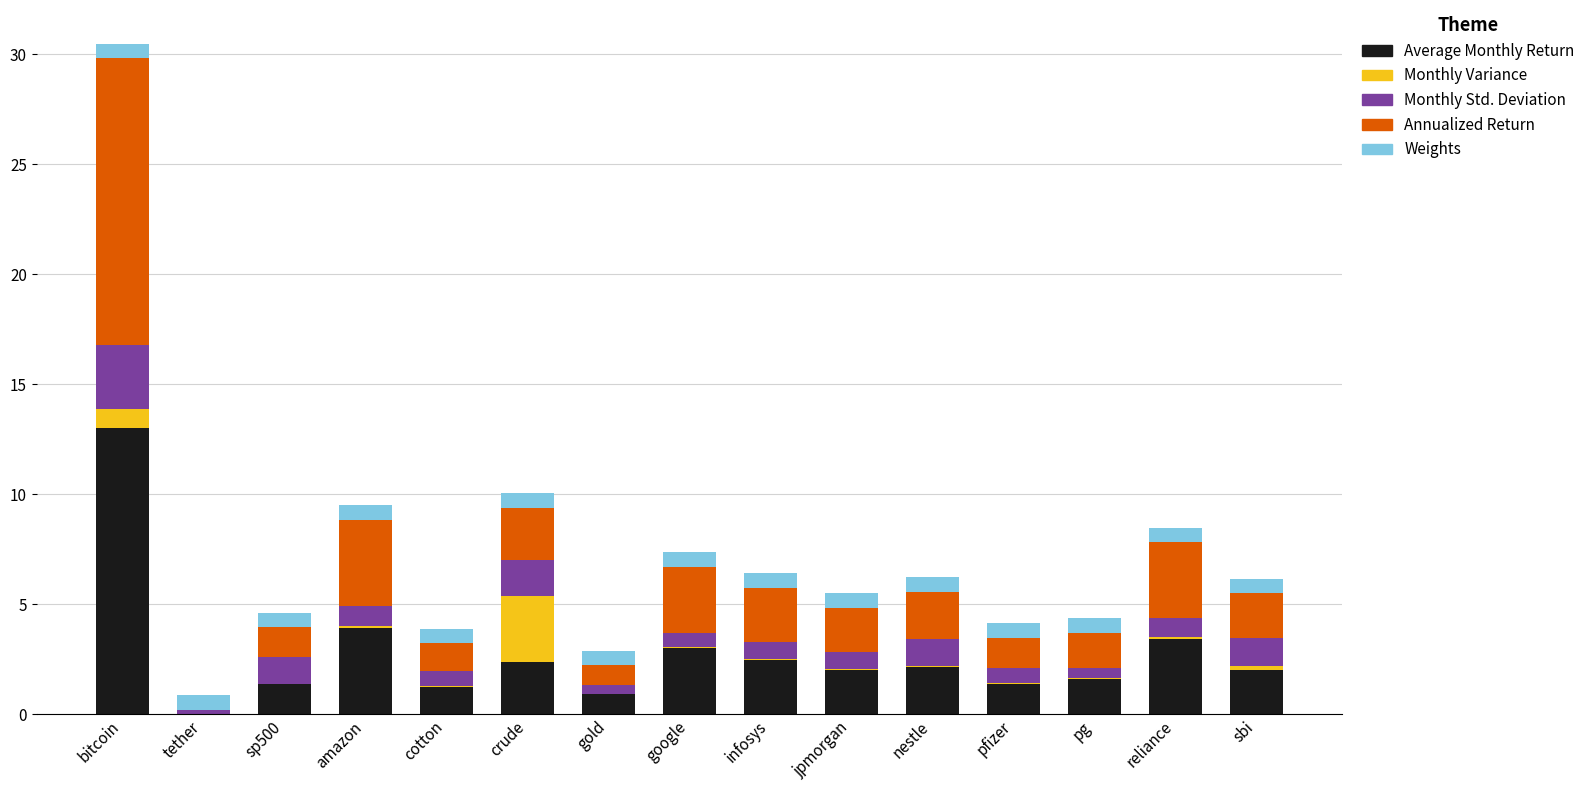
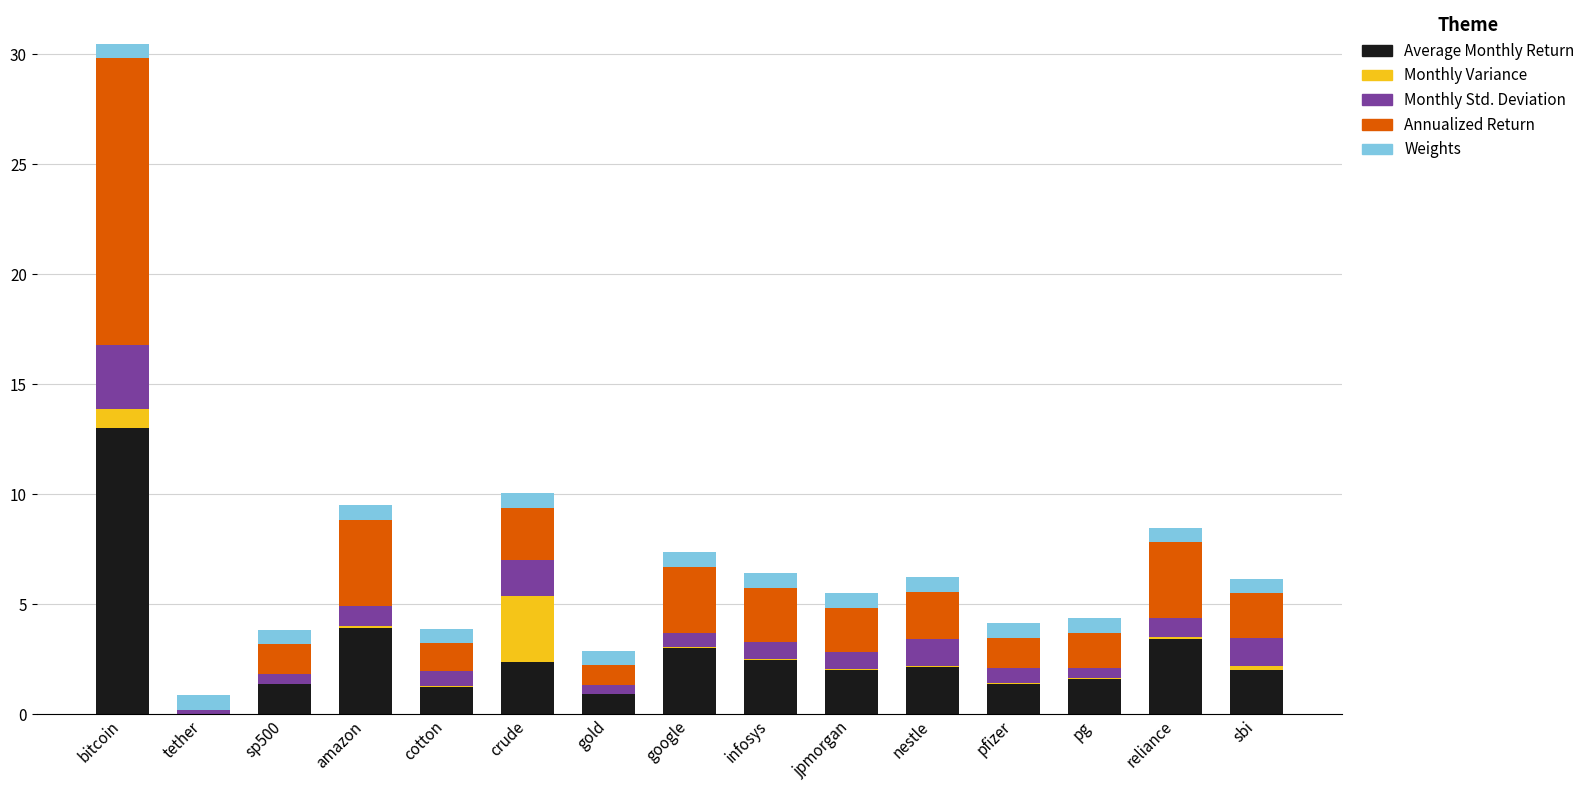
  {
    "Average Monthly Return": {
      "bitcoin": 13.0,
      "sp500": 1.4,
      "amazon": 3.9,
      "cotton": 1.3,
      "crude": 2.4,
      "gold": 0.9,
      "google": 3.0,
      "infosys": 2.5,
      "jpmorgan": 2.0,
      "nestle": 2.1,
      "pfizer": 1.4,
      "pg": 1.6,
      "reliance": 3.4,
      "sbi": 2.0
    },
    "Monthly Variance": {
      "bitcoin": 0.9,
      "crude": 3.0,
      "sbi": 0.2
    },
    "Monthly Std. Deviation": {
      "bitcoin": 2.9,
      "tether": 0.2,
-     "sp500": 1.2,
+     "sp500": 0.4,
      "amazon": 0.9,
      "cotton": 0.7,
      "crude": 1.6,
      "gold": 0.4,
      "google": 0.6,
      "infosys": 0.7,
      "jpmorgan": 0.7,
      "nestle": 1.3,
      "pfizer": 0.7,
      "pg": 0.5,
      "reliance": 0.9,
      "sbi": 1.3
    },
    "Annualized Return": {
      "bitcoin": 13.0,
      "sp500": 1.4,
      "amazon": 3.9,
      "cotton": 1.3,
      "crude": 2.4,
      "gold": 0.9,
      "google": 3.0,
      "infosys": 2.5,
      "jpmorgan": 2.0,
      "nestle": 2.1,
      "pfizer": 1.4,
      "pg": 1.6,
      "reliance": 3.4,
      "sbi": 2.0
    },
    "Weights": {
      "bitcoin": 0.7,
      "tether": 0.7,
      "sp500": 0.7,
      "amazon": 0.7,
      "cotton": 0.7,
      "crude": 0.7,
      "gold": 0.7,
      "google": 0.7,
      "infosys": 0.7,
      "jpmorgan": 0.7,
      "nestle": 0.7,
      "pfizer": 0.7,
      "pg": 0.7,
      "reliance": 0.7,
      "sbi": 0.7
    }
  }
